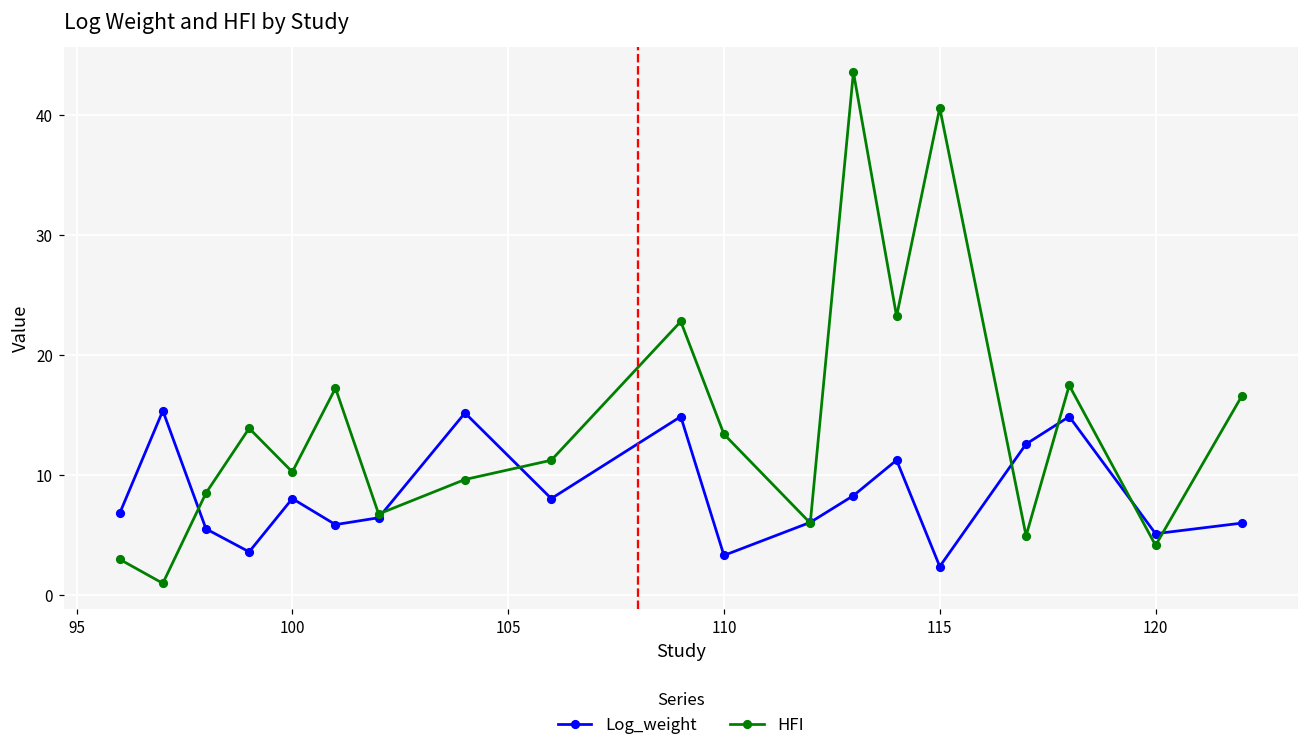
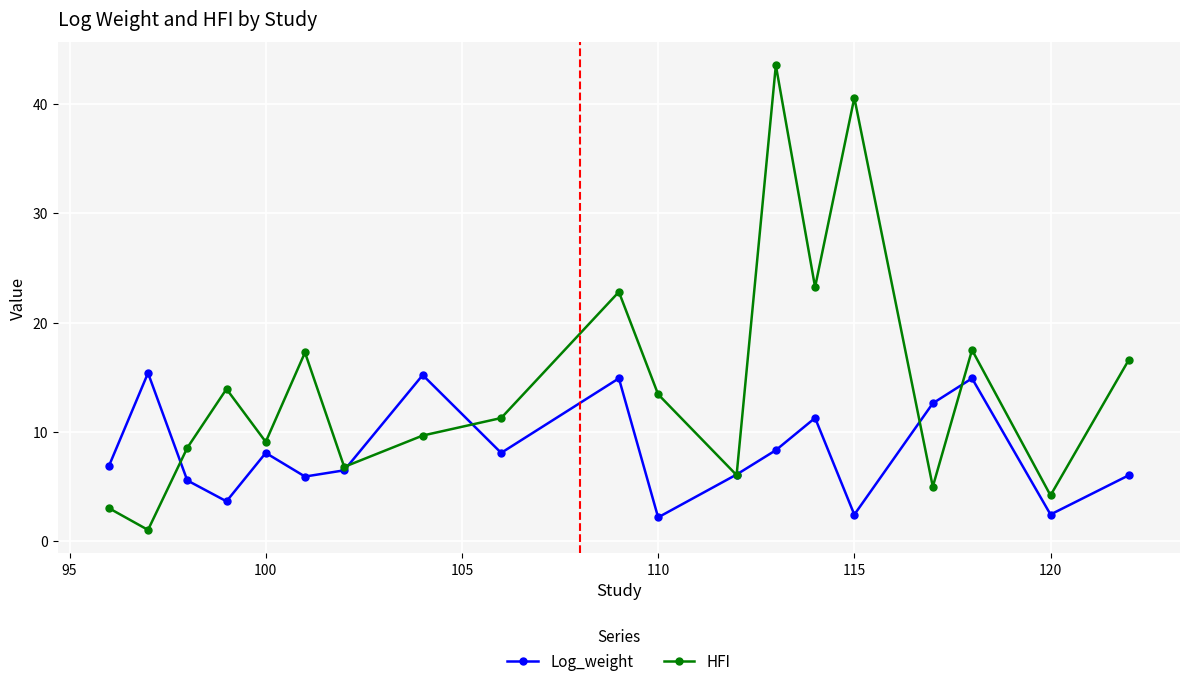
  {
    "Log_weight": {
      "100": 8.1,
-     "110": 3.3,
+     "110": 2.2,
      "115": 2.4,
-     "120": 5.1
+     "120": 2.4
    },
    "HFI": {
-     "100": 10.3,
+     "100": 9.1,
      "110": 13.4,
      "115": 40.6,
      "120": 4.2
    }
  }
